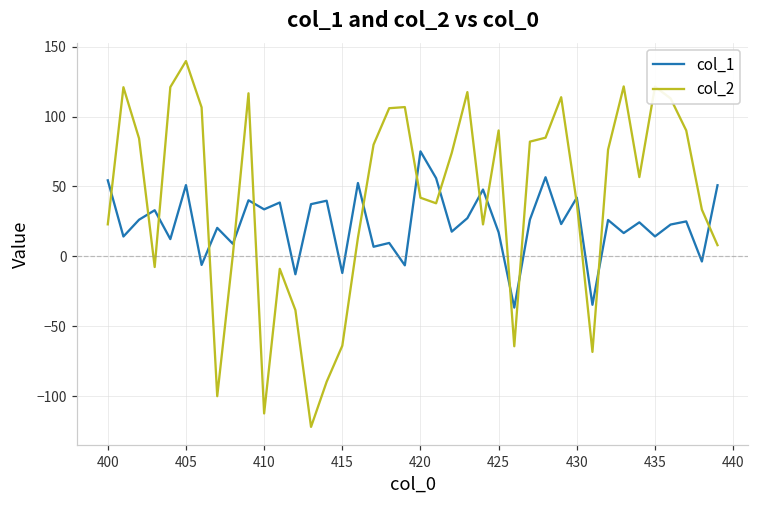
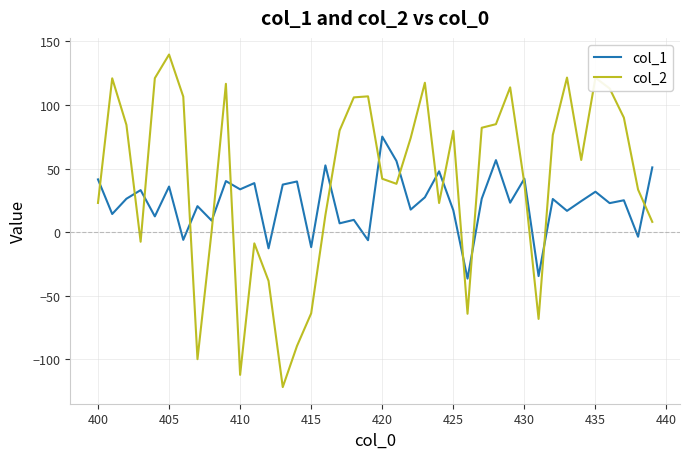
  {
    "col_1": {
-     "400": 54,
-     "405": 51,
+     "400": 41,
+     "405": 36,
      "410": 34,
      "415": -12,
      "420": 75,
      "425": 17,
      "430": 42,
-     "435": 14
+     "435": 32
    },
    "col_2": {
      "400": 23,
      "405": 140,
      "410": -112,
      "415": -64,
      "420": 42,
-     "425": 90,
+     "425": 80,
      "430": 38
    }
  }
